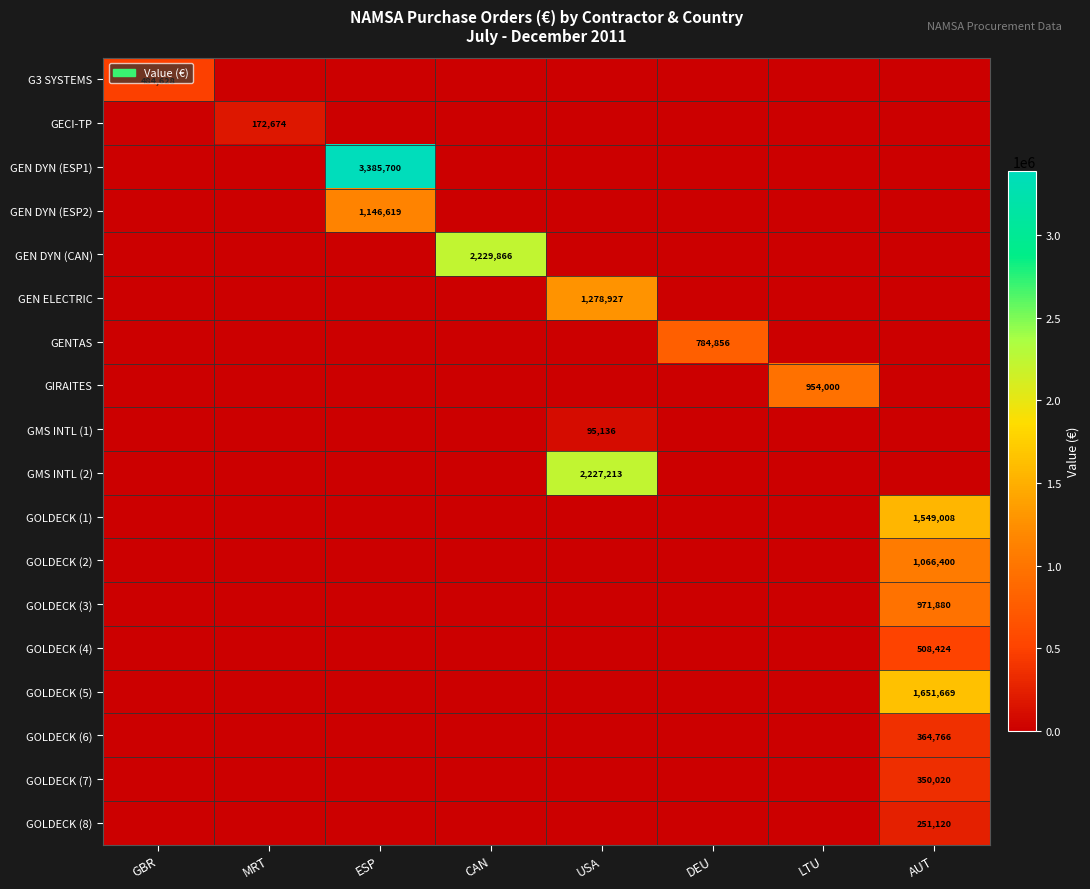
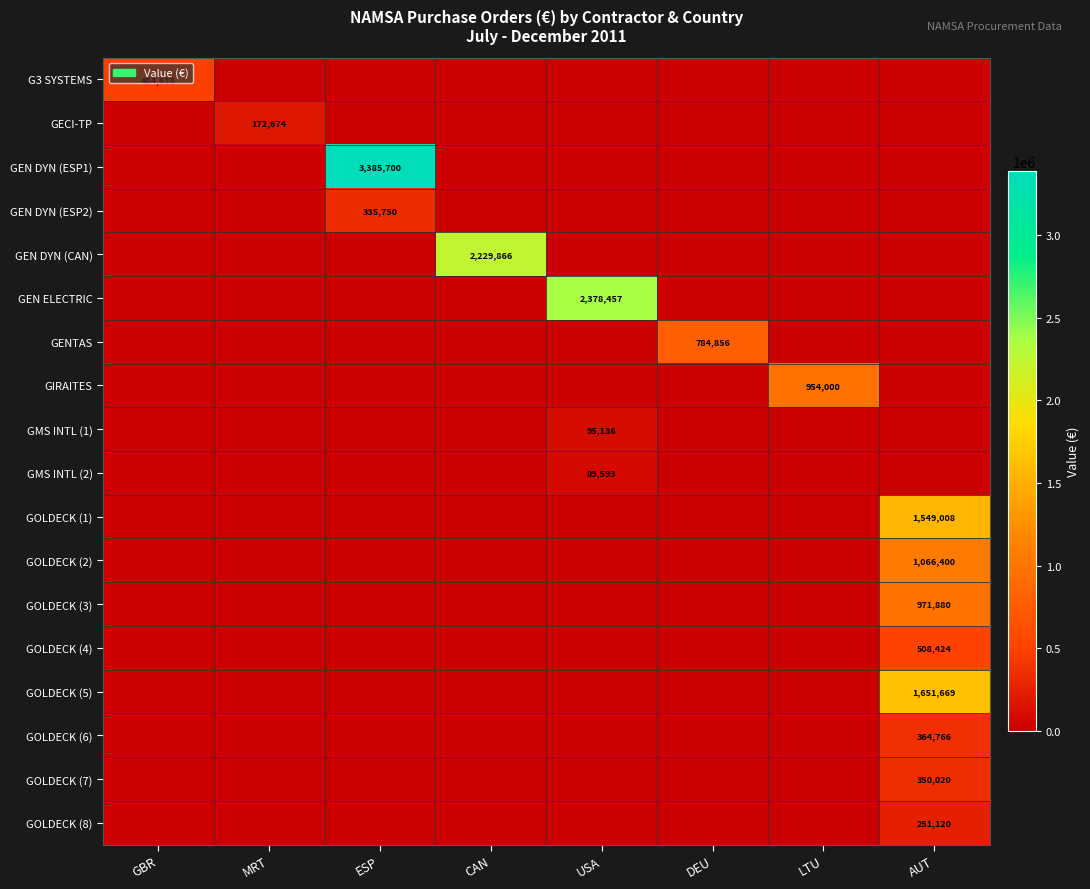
  {
    "GECI-TP": {
      "MRT": "172,674"
    },
    "GEN DYN (ESP1)": {
      "ESP": "3,385,700"
    },
    "GEN DYN (ESP2)": {
-     "ESP": "1,146,619"
+     "ESP": "335,750"
    },
    "GEN DYN (CAN)": {
      "CAN": "2,229,866"
    },
    "GEN ELECTRIC": {
-     "USA": "1,278,927"
+     "USA": "2,378,457"
    },
    "GENTAS": {
      "DEU": "784,856"
    },
    "GIRAITES": {
      "LTU": "954,000"
    },
    "GMS INTL (1)": {
      "USA": "95,136"
    },
    "GMS INTL (2)": {
-     "USA": "2,227,213"
+     "USA": "89,593"
    },
    "GOLDECK (1)": {
      "AUT": "1,549,008"
    },
    "GOLDECK (2)": {
      "AUT": "1,066,400"
    },
    "GOLDECK (3)": {
      "AUT": "971,880"
    },
    "GOLDECK (4)": {
      "AUT": "508,424"
    },
    "GOLDECK (5)": {
      "AUT": "1,651,669"
    },
    "GOLDECK (6)": {
      "AUT": "364,766"
    },
    "GOLDECK (7)": {
      "AUT": "350,020"
    },
    "GOLDECK (8)": {
      "AUT": "251,120"
    }
  }
